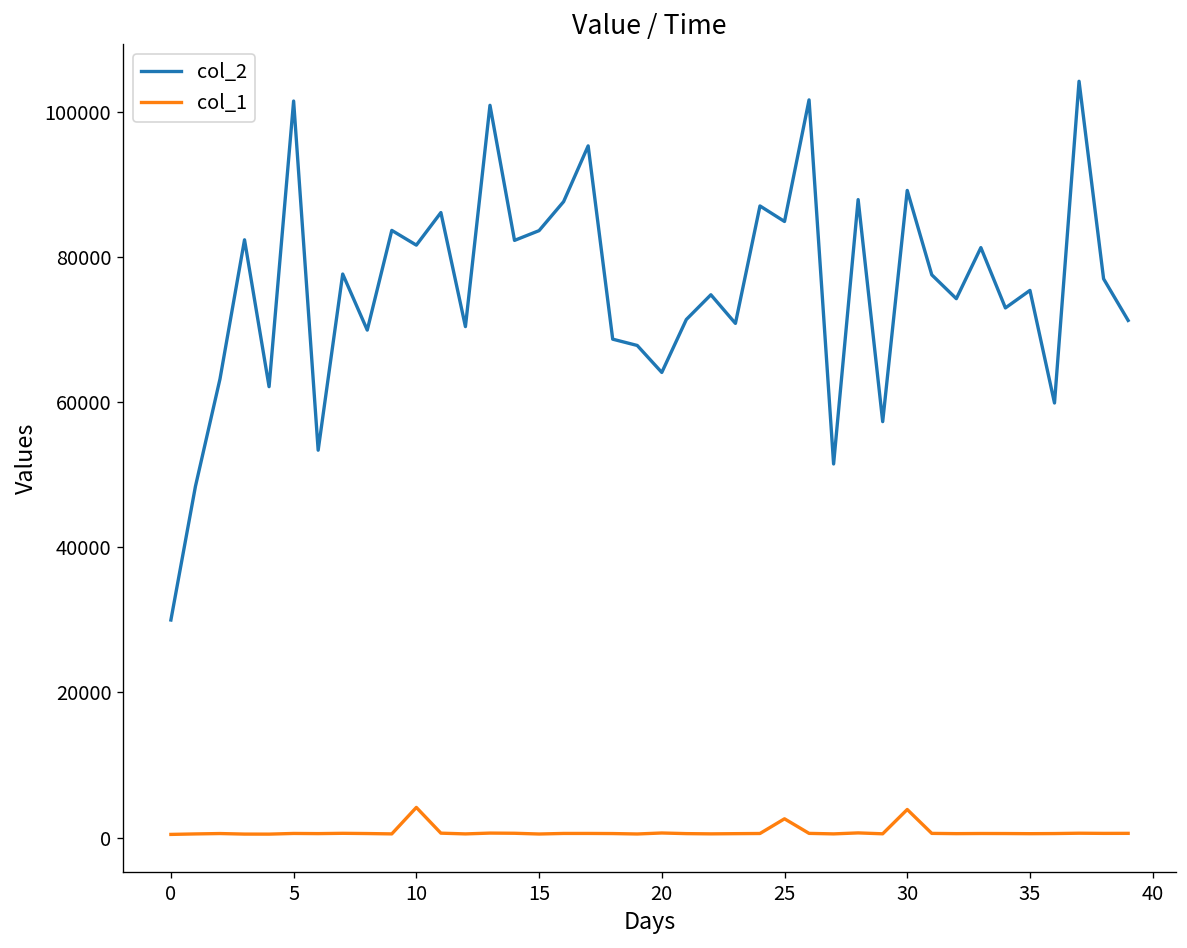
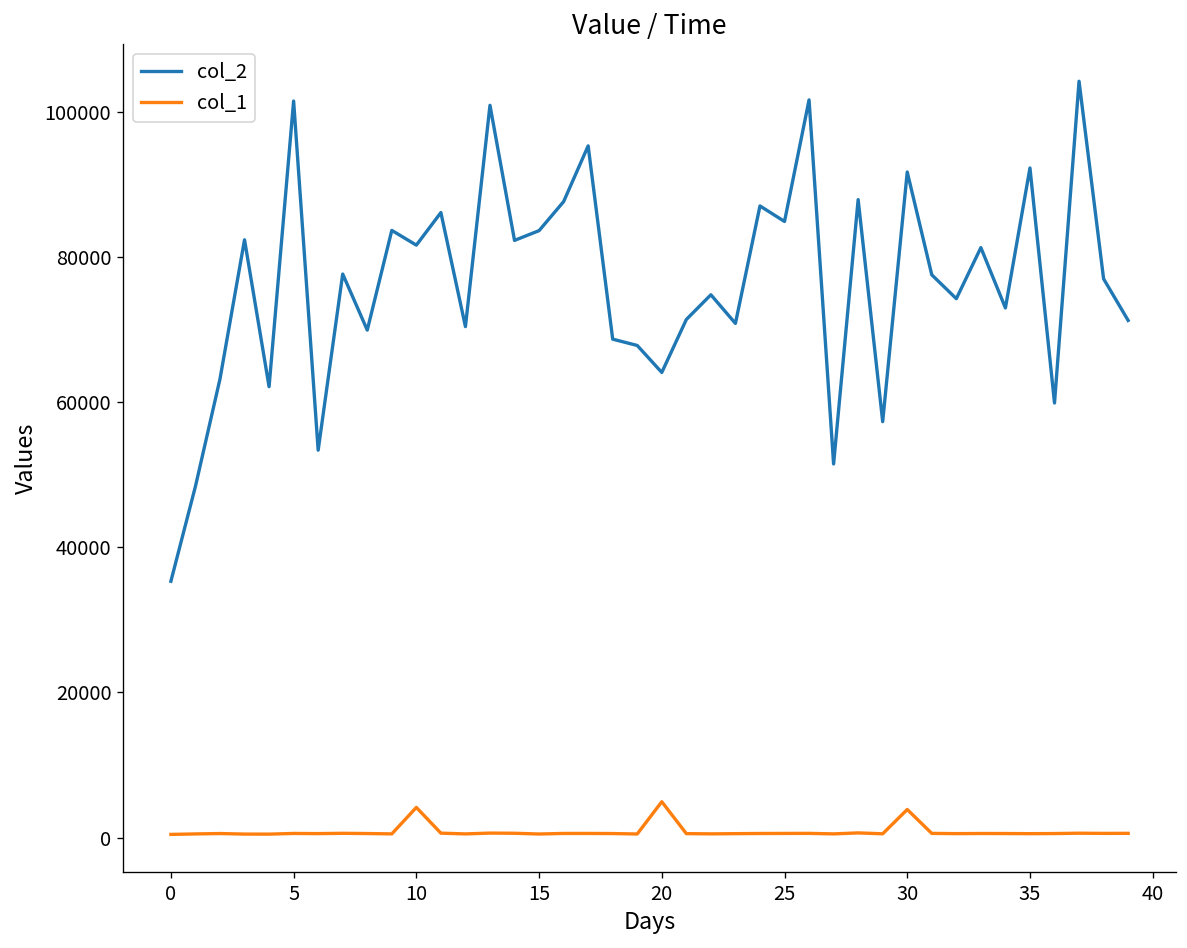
  {
    "col_2": {
-     "0": 30000,
+     "0": 35000,
      "5": 101000,
      "10": 82000,
      "15": 84000,
      "20": 64000,
      "25": 85000,
-     "30": 89000,
-     "35": 75000
+     "30": 92000,
+     "35": 92000
    },
    "col_1": {
      "0": 0,
      "5": 1000,
      "10": 4000,
      "15": 0,
-     "20": 1000,
-     "25": 3000,
+     "20": 5000,
+     "25": 1000,
      "30": 4000,
      "35": 1000
    }
  }
